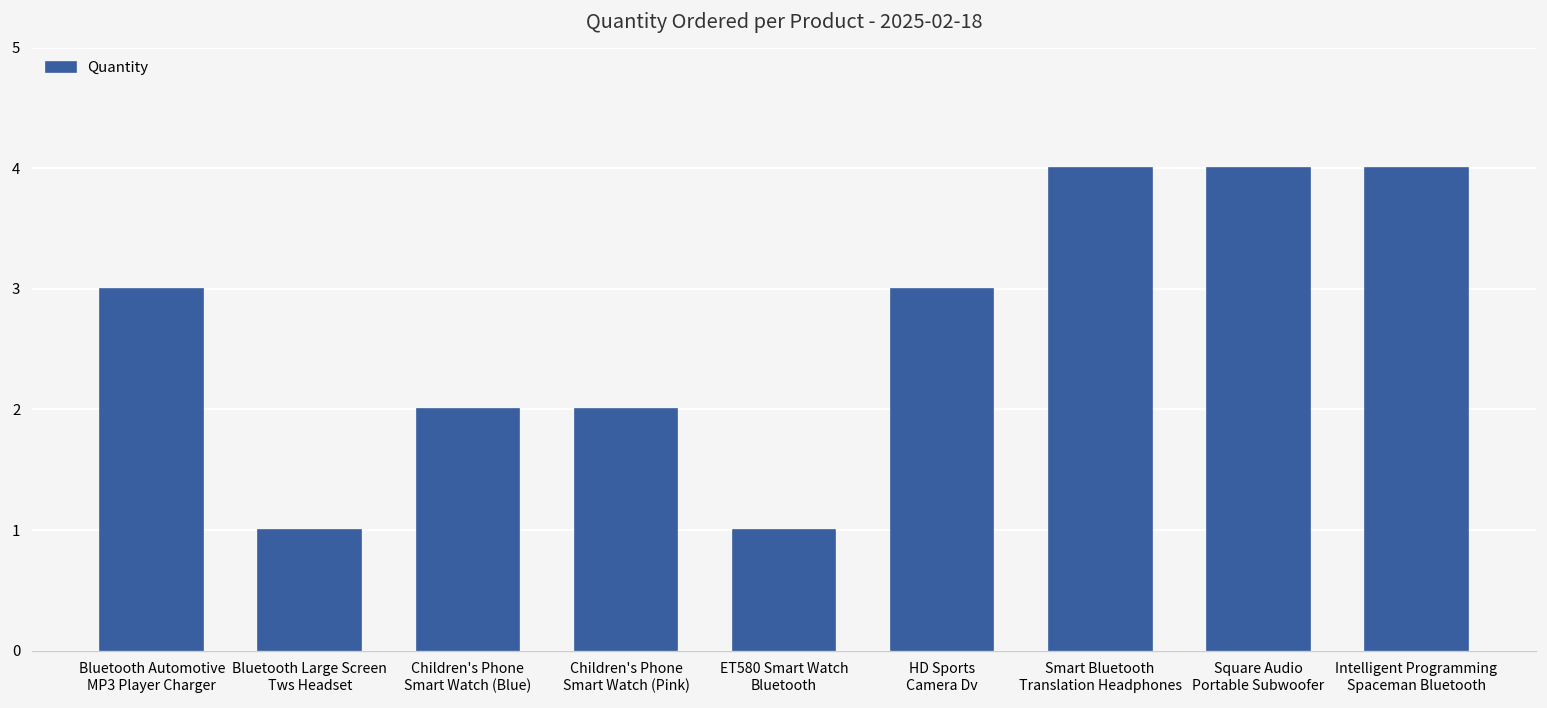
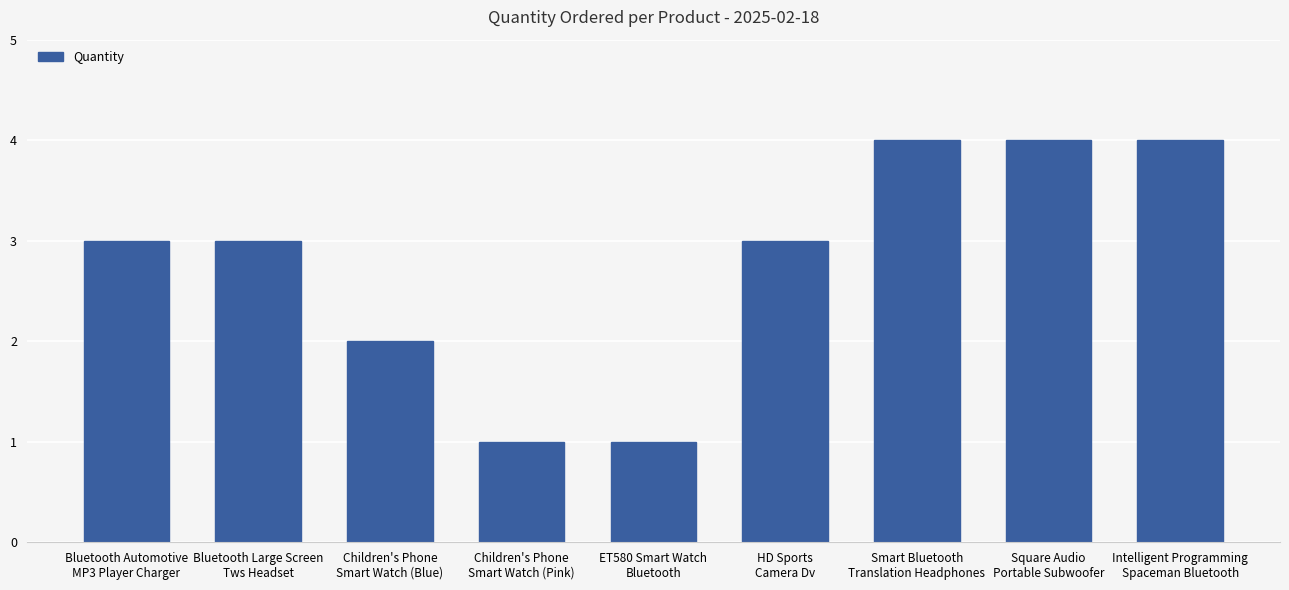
  {
    "Bluetooth Automotive MP3 Player Charger": 3,
-   "Bluetooth Large Screen Tws Headset": 1,
+   "Bluetooth Large Screen Tws Headset": 3,
    "Children's Phone Smart Watch (Blue)": 2,
-   "Children's Phone Smart Watch (Pink)": 2,
+   "Children's Phone Smart Watch (Pink)": 1,
    "ET580 Smart Watch Bluetooth": 1,
    "HD Sports Camera Dv": 3,
    "Smart Bluetooth Translation Headphones": 4,
    "Square Audio Portable Subwoofer": 4,
    "Intelligent Programming Spaceman Bluetooth": 4
  }
